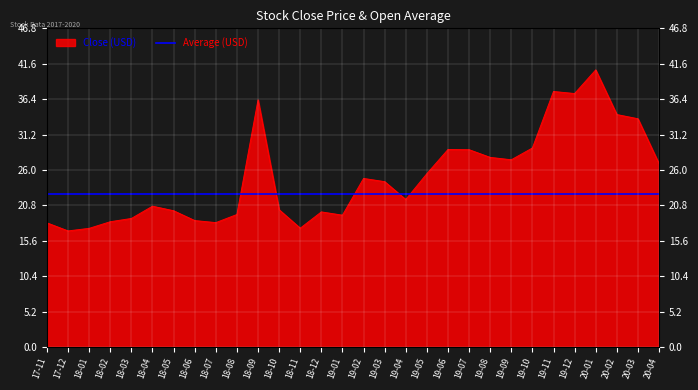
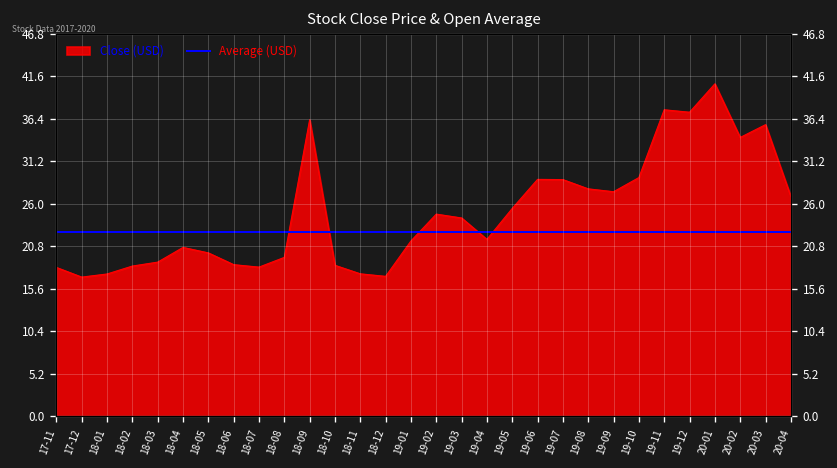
  {
    "17-11": 18,
    "17-12": 17,
    "18-01": 17,
    "18-02": 18,
    "18-03": 19,
    "18-04": 21,
    "18-05": 20,
    "18-06": 19,
    "18-07": 18,
    "18-08": 19,
    "18-09": 36,
-   "18-10": 20,
+   "18-10": 18,
    "18-11": 17,
-   "18-12": 20,
-   "19-01": 19,
+   "18-12": 17,
+   "19-01": 21,
    "19-02": 25,
    "19-03": 24,
    "19-04": 22,
    "19-05": 25,
    "19-06": 29,
    "19-07": 29,
    "19-08": 28,
    "19-09": 27,
    "19-10": 29,
    "19-11": 37,
    "19-12": 37,
    "20-01": 41,
    "20-02": 34,
-   "20-03": 33,
+   "20-03": 36,
    "20-04": 27
  }
